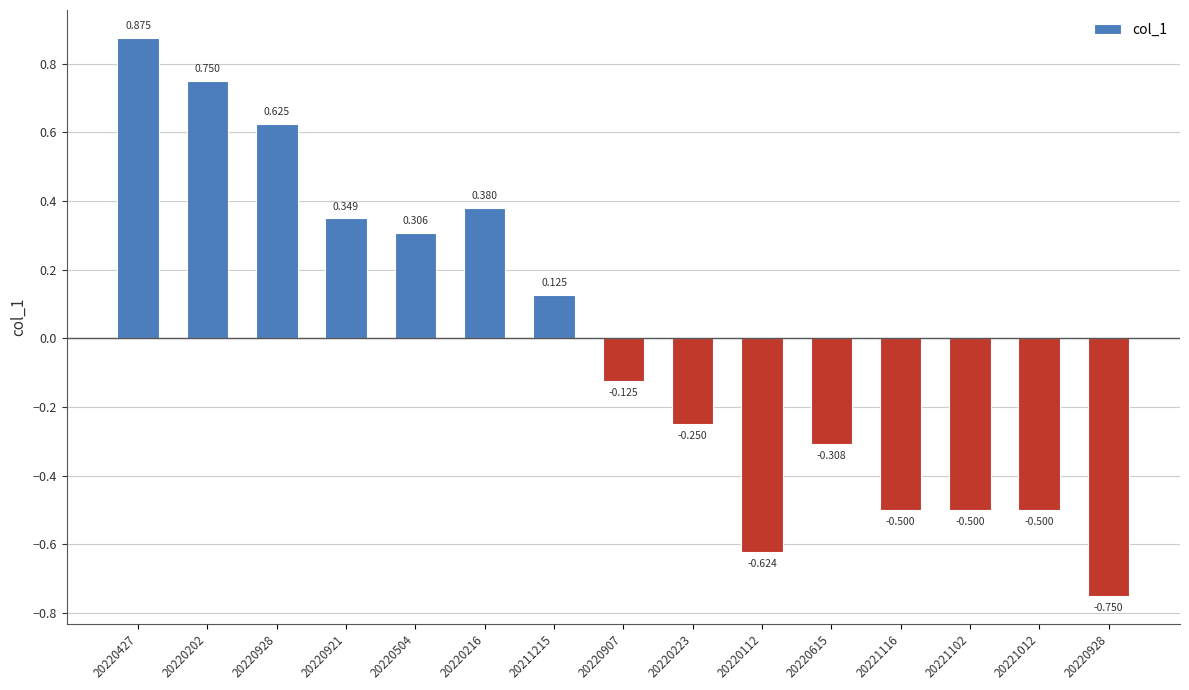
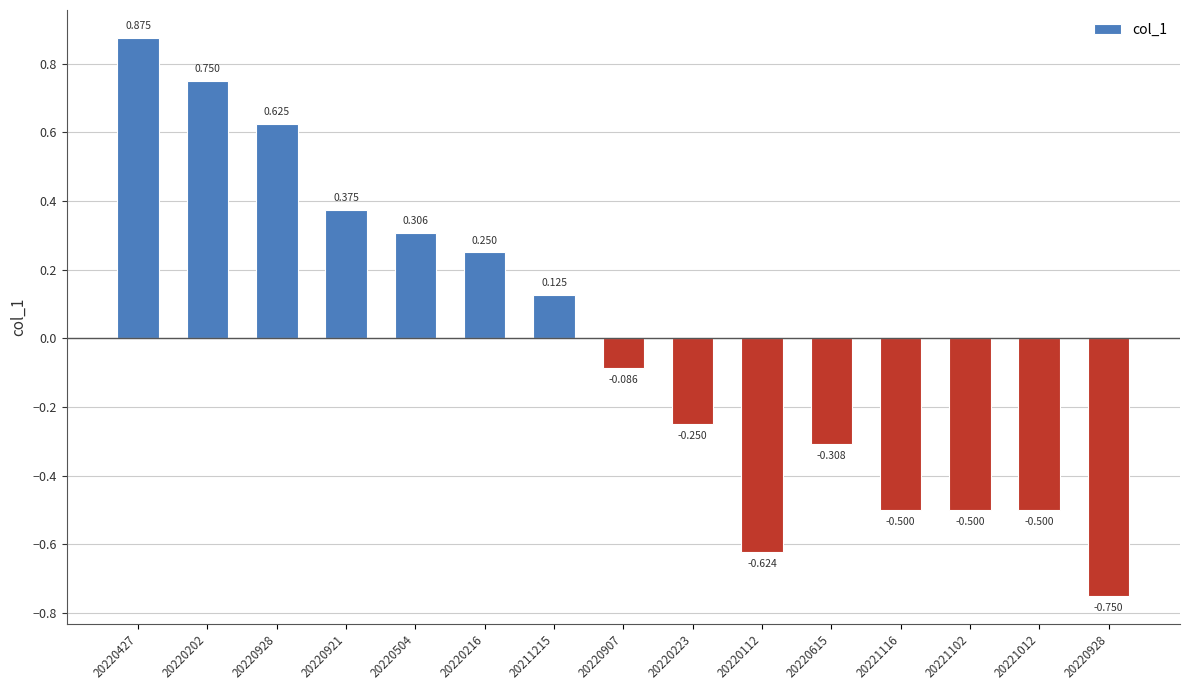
  {
    "20220427": 0.875,
    "20220202": 0.750,
-   "20220921": 0.349,
+   "20220921": 0.375,
    "20220504": 0.306,
-   "20220216": 0.380,
+   "20220216": 0.250,
    "20211215": 0.125,
-   "20220907": -0.125,
+   "20220907": -0.086,
    "20220223": -0.250,
    "20220112": -0.624,
    "20220615": -0.308,
    "20221116": -0.500,
    "20221102": -0.500,
    "20221012": -0.500
  }
